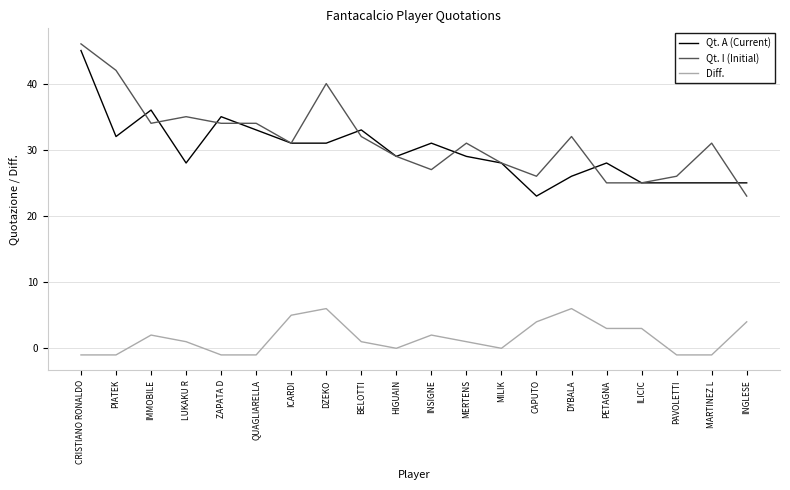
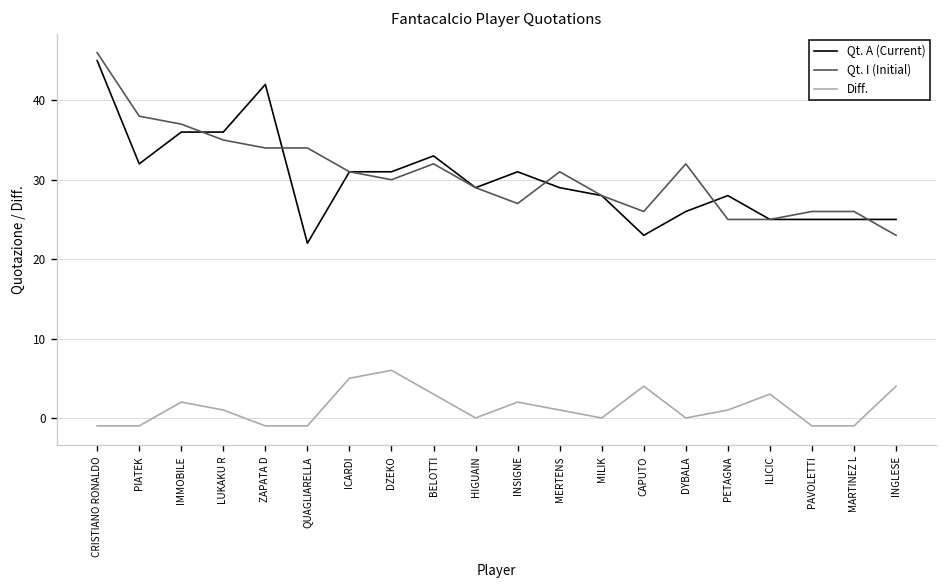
  {
    "Qt. A (Current)": {
      "CRISTIANO RONALDO": 45,
      "PIATEK": 32,
      "IMMOBILE": 36,
-     "LUKAKU R": 28,
-     "ZAPATA D": 35,
-     "QUAGLIARELLA": 33,
+     "LUKAKU R": 36,
+     "ZAPATA D": 42,
+     "QUAGLIARELLA": 22,
      "DZEKO": 31,
      "BELOTTI": 33,
      "INSIGNE": 31,
      "MERTENS": 29,
      "CAPUTO": 23,
      "DYBALA": 26,
      "PETAGNA": 28,
      "PAVOLETTI": 25,
      "MARTINEZ L": 25,
      "INGLESE": 25
    },
    "Qt. I (Initial)": {
      "CRISTIANO RONALDO": 46,
-     "PIATEK": 42,
-     "IMMOBILE": 34,
+     "PIATEK": 38,
+     "IMMOBILE": 37,
      "LUKAKU R": 35,
      "ZAPATA D": 34,
      "QUAGLIARELLA": 34,
-     "DZEKO": 40,
+     "DZEKO": 30,
      "BELOTTI": 32,
      "INSIGNE": 27,
      "MERTENS": 31,
      "CAPUTO": 26,
      "DYBALA": 32,
      "PETAGNA": 25,
      "PAVOLETTI": 26,
-     "MARTINEZ L": 31,
+     "MARTINEZ L": 26,
      "INGLESE": 23
    },
    "Diff.": {
      "CRISTIANO RONALDO": -1,
      "PIATEK": -1,
      "IMMOBILE": 2,
      "LUKAKU R": 1,
      "ZAPATA D": -1,
      "QUAGLIARELLA": -1,
      "ICARDI": 5,
      "DZEKO": 6,
-     "BELOTTI": 1,
+     "BELOTTI": 3,
      "HIGUAIN": 0,
      "INSIGNE": 2,
      "MERTENS": 1,
      "MILIK": 0,
      "CAPUTO": 4,
-     "DYBALA": 6,
-     "PETAGNA": 3,
+     "DYBALA": 0,
+     "PETAGNA": 1,
      "ILICIC": 3,
      "PAVOLETTI": -1,
      "MARTINEZ L": -1,
      "INGLESE": 4
    }
  }
